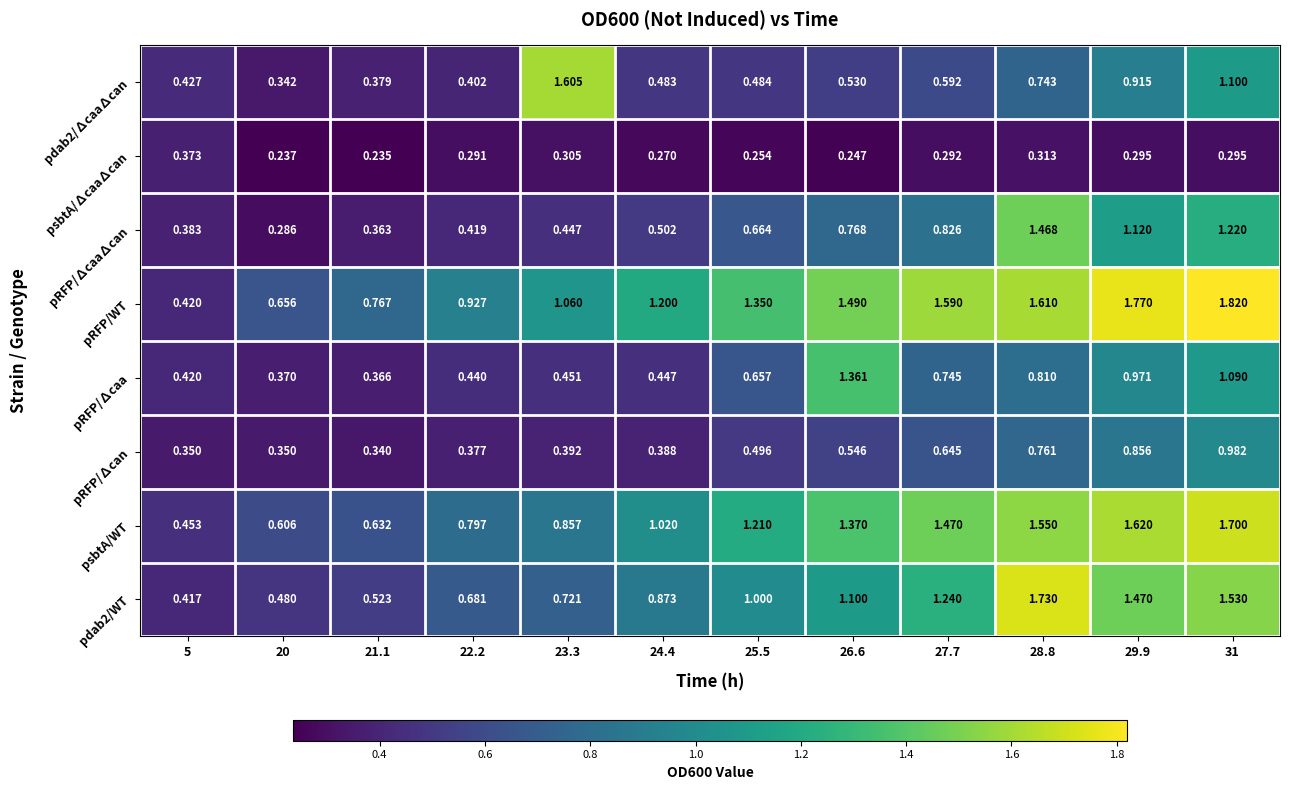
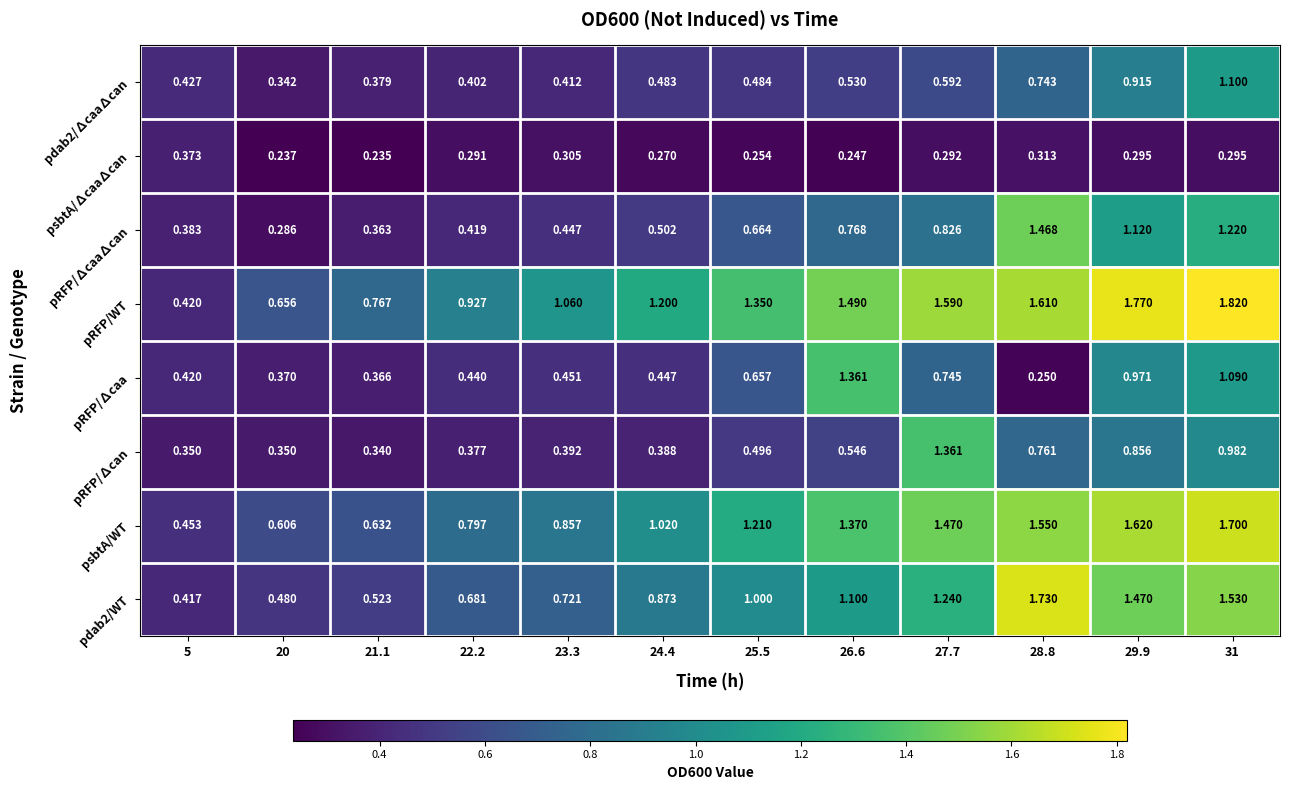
  {
    "pdab2/∆caa∆can": {
      "5": 0.427,
      "20": 0.342,
      "21.1": 0.379,
      "22.2": 0.402,
-     "23.3": 1.605,
+     "23.3": 0.412,
      "24.4": 0.483,
      "25.5": 0.484,
      "26.6": 0.530,
      "27.7": 0.592,
      "28.8": 0.743,
      "29.9": 0.915,
      "31": 1.100
    },
    "psbtA/∆caa∆can": {
      "5": 0.373,
      "20": 0.237,
      "21.1": 0.235,
      "22.2": 0.291,
      "23.3": 0.305,
      "24.4": 0.270,
      "25.5": 0.254,
      "26.6": 0.247,
      "27.7": 0.292,
      "28.8": 0.313,
      "29.9": 0.295,
      "31": 0.295
    },
    "pRFP/∆caa∆can": {
      "5": 0.383,
      "20": 0.286,
      "21.1": 0.363,
      "22.2": 0.419,
      "23.3": 0.447,
      "24.4": 0.502,
      "25.5": 0.664,
      "26.6": 0.768,
      "27.7": 0.826,
      "28.8": 1.468,
      "29.9": 1.120,
      "31": 1.220
    },
    "pRFP/WT": {
      "5": 0.420,
      "20": 0.656,
      "21.1": 0.767,
      "22.2": 0.927,
      "23.3": 1.060,
      "24.4": 1.200,
      "25.5": 1.350,
      "26.6": 1.490,
      "27.7": 1.590,
      "28.8": 1.610,
      "29.9": 1.770,
      "31": 1.820
    },
    "pRFP/∆caa": {
      "5": 0.420,
      "20": 0.370,
      "21.1": 0.366,
      "22.2": 0.440,
      "23.3": 0.451,
      "24.4": 0.447,
      "25.5": 0.657,
      "26.6": 1.361,
      "27.7": 0.745,
-     "28.8": 0.810,
+     "28.8": 0.250,
      "29.9": 0.971,
      "31": 1.090
    },
    "pRFP/∆can": {
      "5": 0.350,
      "20": 0.350,
      "21.1": 0.340,
      "22.2": 0.377,
      "23.3": 0.392,
      "24.4": 0.388,
      "25.5": 0.496,
      "26.6": 0.546,
-     "27.7": 0.645,
+     "27.7": 1.361,
      "28.8": 0.761,
      "29.9": 0.856,
      "31": 0.982
    },
    "psbtA/WT": {
      "5": 0.453,
      "20": 0.606,
      "21.1": 0.632,
      "22.2": 0.797,
      "23.3": 0.857,
      "24.4": 1.020,
      "25.5": 1.210,
      "26.6": 1.370,
      "27.7": 1.470,
      "28.8": 1.550,
      "29.9": 1.620,
      "31": 1.700
    },
    "pdab2/WT": {
      "5": 0.417,
      "20": 0.480,
      "21.1": 0.523,
      "22.2": 0.681,
      "23.3": 0.721,
      "24.4": 0.873,
      "25.5": 1.000,
      "26.6": 1.100,
      "27.7": 1.240,
      "28.8": 1.730,
      "29.9": 1.470,
      "31": 1.530
    }
  }
